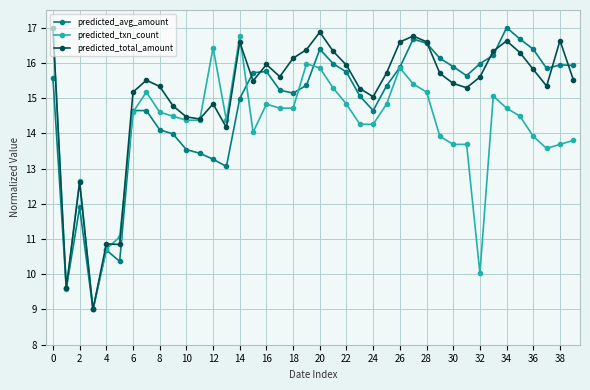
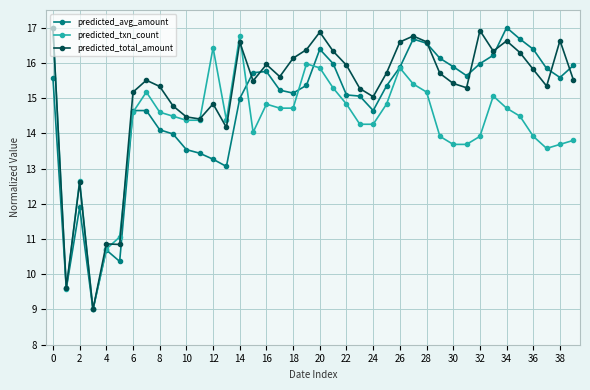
  {
    "predicted_avg_amount": {
      "0": 15.6,
      "2": 11.9,
      "8": 14.1,
      "10": 13.5,
      "12": 13.3,
      "14": 15.0,
      "16": 15.8,
      "18": 15.1,
      "20": 16.4,
-     "22": 15.7,
+     "22": 15.1,
      "24": 14.6,
      "30": 15.9,
      "32": 16.0,
      "34": 17.0,
      "36": 16.4,
-     "38": 15.9
+     "38": 15.6
    },
    "predicted_txn_count": {
      "8": 14.6,
      "10": 14.4,
      "12": 16.4,
      "14": 16.8,
      "16": 14.8,
      "18": 14.7,
      "20": 15.9,
      "22": 14.8,
      "24": 14.3,
      "28": 15.2,
      "30": 13.7,
-     "32": 10.0,
+     "32": 13.9,
      "34": 14.7,
      "36": 13.9,
      "38": 13.7
    },
    "predicted_total_amount": {
      "4": 10.9,
      "6": 15.2,
      "8": 15.3,
      "10": 14.5,
      "12": 14.8,
      "14": 16.6,
      "16": 16.0,
      "18": 16.1,
      "20": 16.9,
      "22": 15.9,
      "24": 15.0,
      "26": 16.6,
      "30": 15.4,
-     "32": 15.6,
+     "32": 16.9,
      "34": 16.6,
      "36": 15.8,
      "38": 16.6
    }
  }
